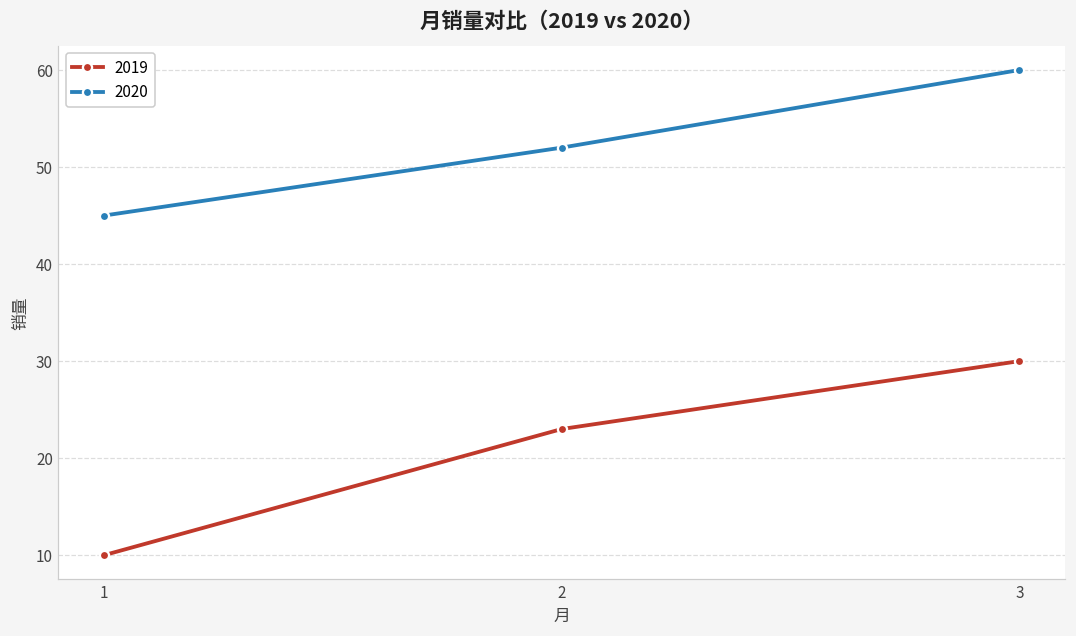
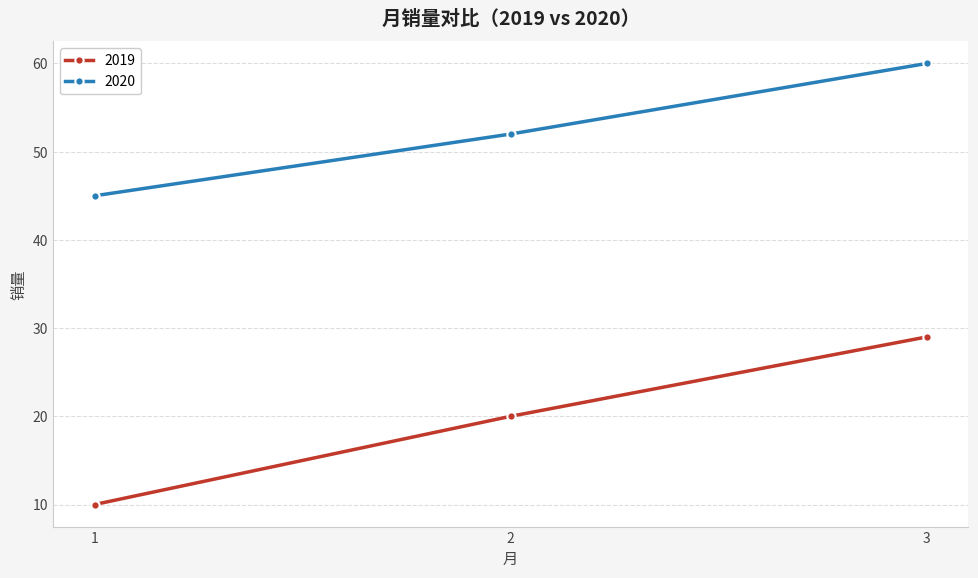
  {
    "2019": {
      "1": 10,
-     "2": 23,
-     "3": 30
+     "2": 20,
+     "3": 29
    },
    "2020": {
      "1": 45,
      "2": 52,
      "3": 60
    }
  }
